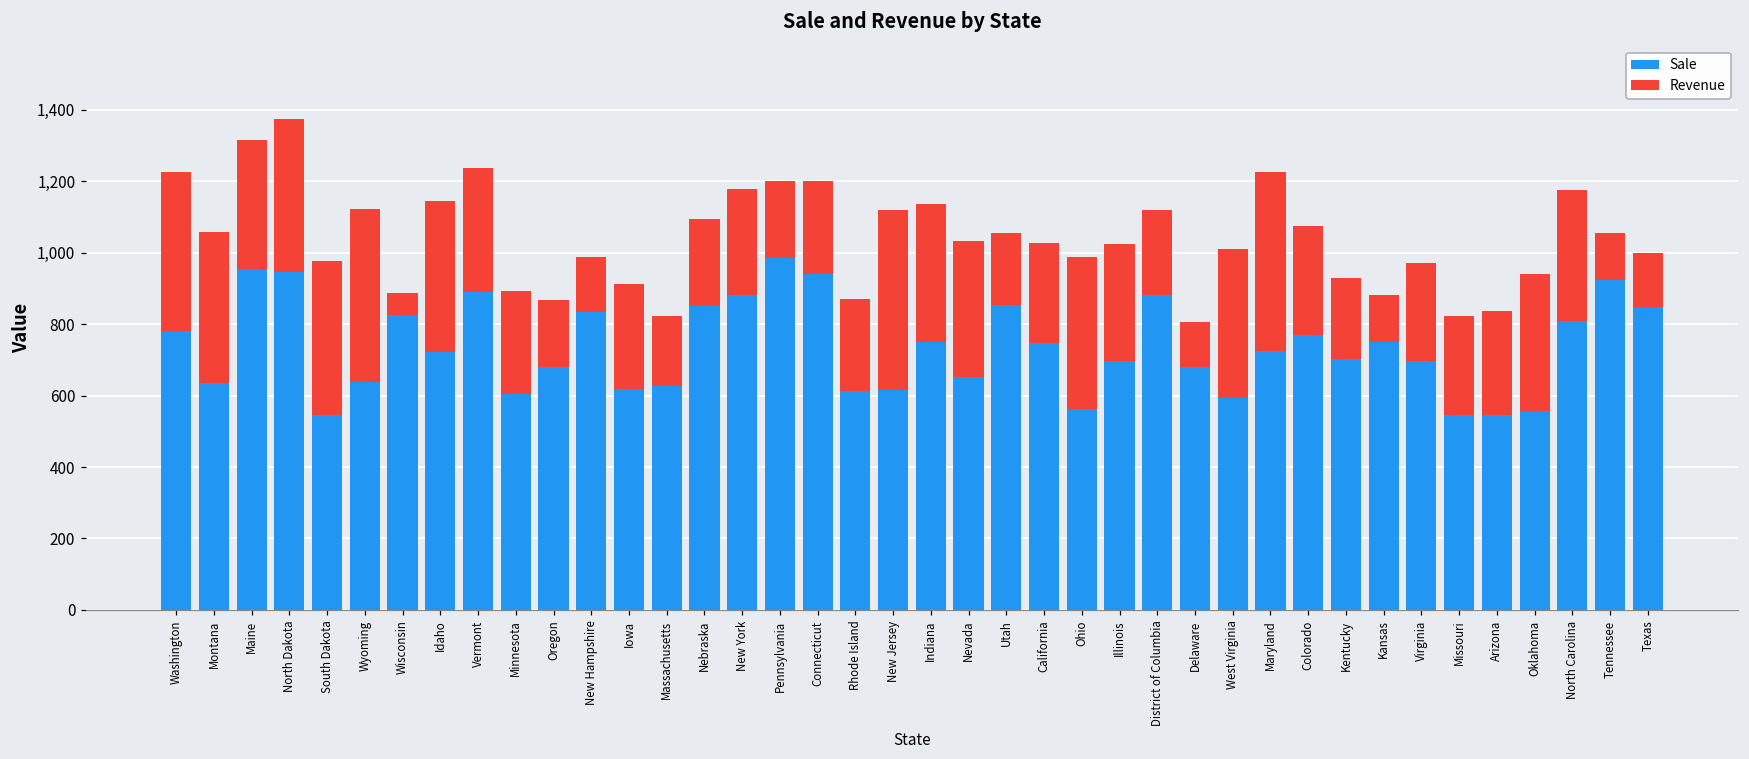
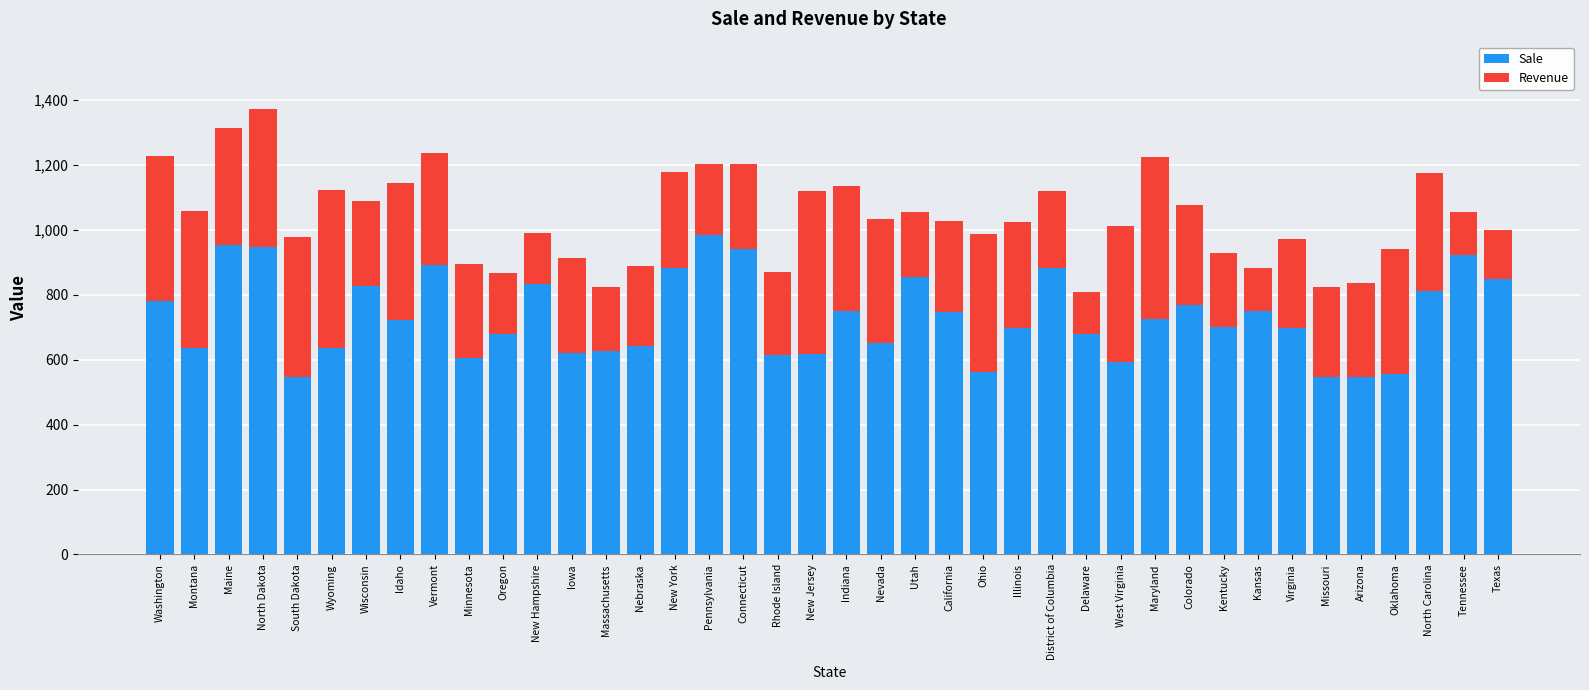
  {
    "Sale": {
      "Washington": 780,
      "Montana": 640,
      "Maine": 950,
      "North Dakota": 950,
      "South Dakota": 550,
      "Wyoming": 640,
      "Wisconsin": 830,
      "Idaho": 720,
      "Vermont": 890,
      "Minnesota": 610,
      "Oregon": 680,
      "New Hampshire": 830,
      "Iowa": 620,
      "Massachusetts": 630,
-     "Nebraska": 850,
+     "Nebraska": 640,
      "New York": 880,
      "Pennsylvania": 980,
      "Connecticut": 940,
      "Rhode Island": 610,
      "New Jersey": 620,
      "Indiana": 750,
      "Nevada": 650,
      "Utah": 850,
      "California": 750,
      "Ohio": 560,
      "Illinois": 700,
      "District of Columbia": 880,
      "Delaware": 680,
      "West Virginia": 590,
      "Maryland": 730,
      "Colorado": 770,
      "Kentucky": 700,
      "Kansas": 750,
      "Virginia": 700,
      "Missouri": 550,
      "Arizona": 550,
      "Oklahoma": 560,
      "North Carolina": 810,
      "Tennessee": 920,
      "Texas": 850
    },
    "Revenue": {
      "Washington": 450,
      "Montana": 420,
      "Maine": 360,
      "North Dakota": 430,
      "South Dakota": 430,
      "Wyoming": 490,
-     "Wisconsin": 60,
+     "Wisconsin": 260,
      "Idaho": 420,
      "Vermont": 350,
      "Minnesota": 290,
      "Oregon": 190,
      "New Hampshire": 160,
      "Iowa": 290,
      "Massachusetts": 200,
      "Nebraska": 250,
      "New York": 300,
      "Pennsylvania": 220,
      "Connecticut": 260,
      "Rhode Island": 260,
      "New Jersey": 500,
      "Indiana": 390,
      "Nevada": 380,
      "Utah": 200,
      "California": 280,
      "Ohio": 430,
      "Illinois": 330,
      "District of Columbia": 240,
      "Delaware": 130,
      "West Virginia": 420,
      "Maryland": 500,
      "Colorado": 310,
      "Kentucky": 230,
      "Kansas": 130,
      "Virginia": 270,
      "Missouri": 280,
      "Arizona": 290,
      "Oklahoma": 390,
      "North Carolina": 370,
      "Tennessee": 130,
      "Texas": 150
    }
  }
